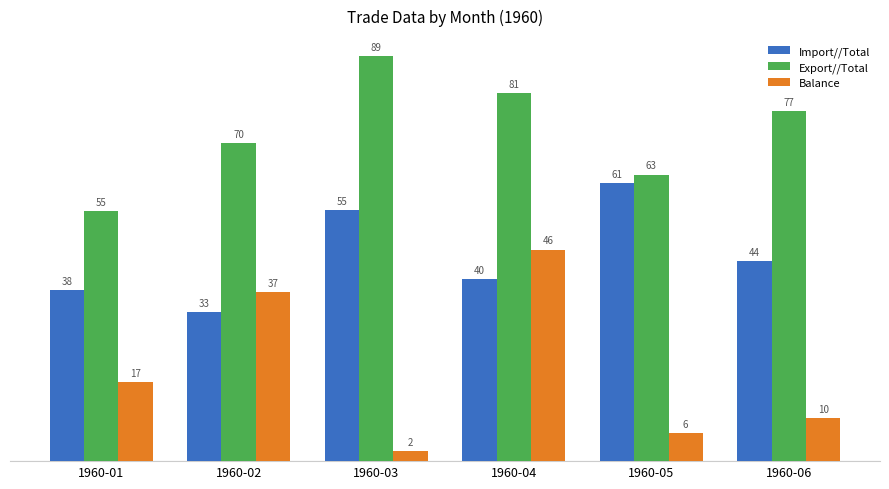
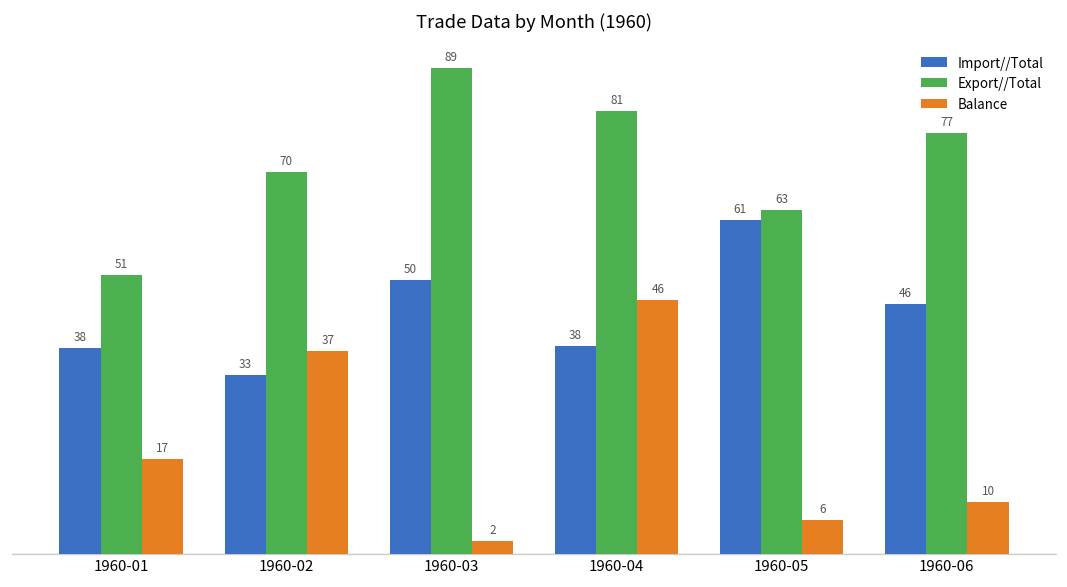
  {
    "Import//Total": {
      "1960-01": 38,
      "1960-02": 33,
-     "1960-03": 55,
-     "1960-04": 40,
+     "1960-03": 50,
+     "1960-04": 38,
      "1960-05": 61,
-     "1960-06": 44
+     "1960-06": 46
    },
    "Export//Total": {
-     "1960-01": 55,
+     "1960-01": 51,
      "1960-02": 70,
      "1960-03": 89,
      "1960-04": 81,
      "1960-05": 63,
      "1960-06": 77
    },
    "Balance": {
      "1960-01": 17,
      "1960-02": 37,
      "1960-03": 2,
      "1960-04": 46,
      "1960-05": 6,
      "1960-06": 10
    }
  }
